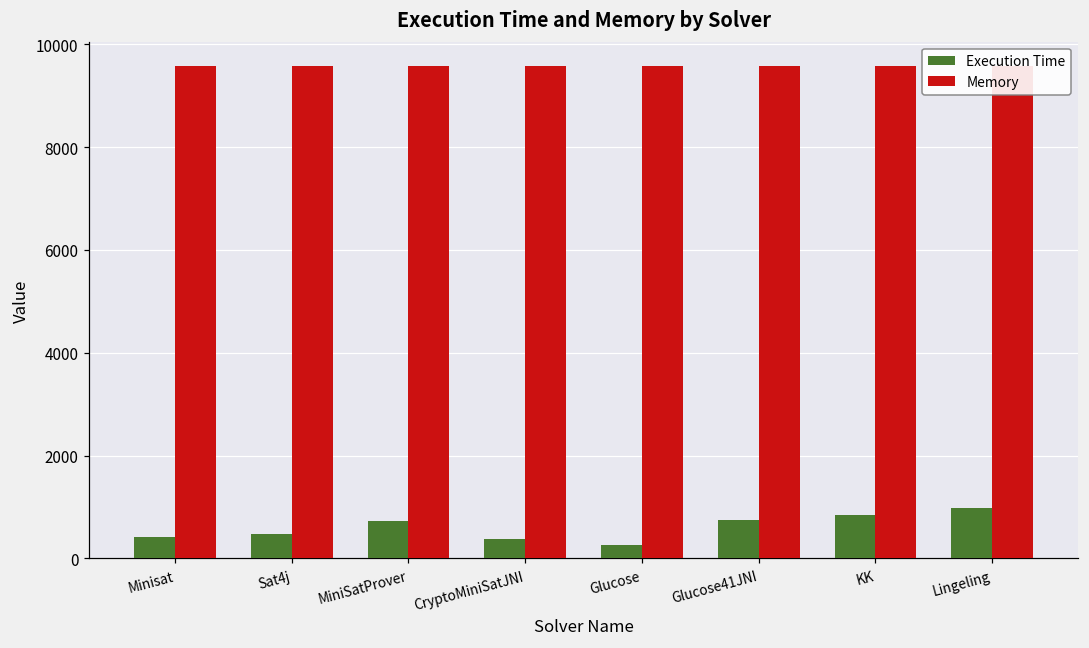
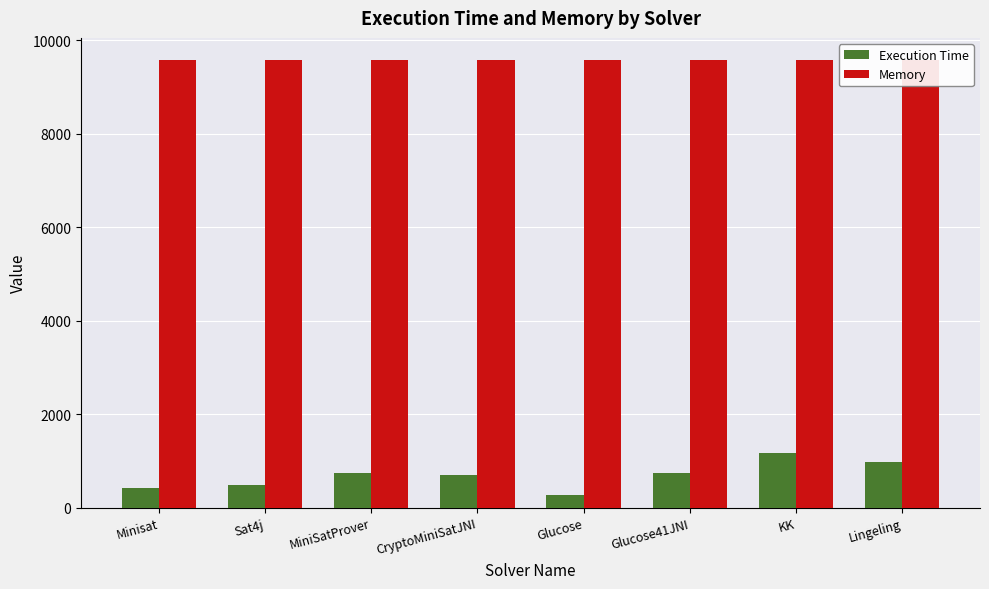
  {
    "Execution Time": {
      "Minisat": 400,
      "Sat4j": 500,
      "MiniSatProver": 700,
-     "CryptoMiniSatJNI": 400,
+     "CryptoMiniSatJNI": 700,
      "Glucose": 300,
      "Glucose41JNI": 700,
-     "KK": 900,
+     "KK": 1200,
      "Lingeling": 1000
    },
    "Memory": {
      "Minisat": 9600,
      "Sat4j": 9600,
      "MiniSatProver": 9600,
      "CryptoMiniSatJNI": 9600,
      "Glucose": 9600,
      "Glucose41JNI": 9600,
      "KK": 9600
    }
  }
